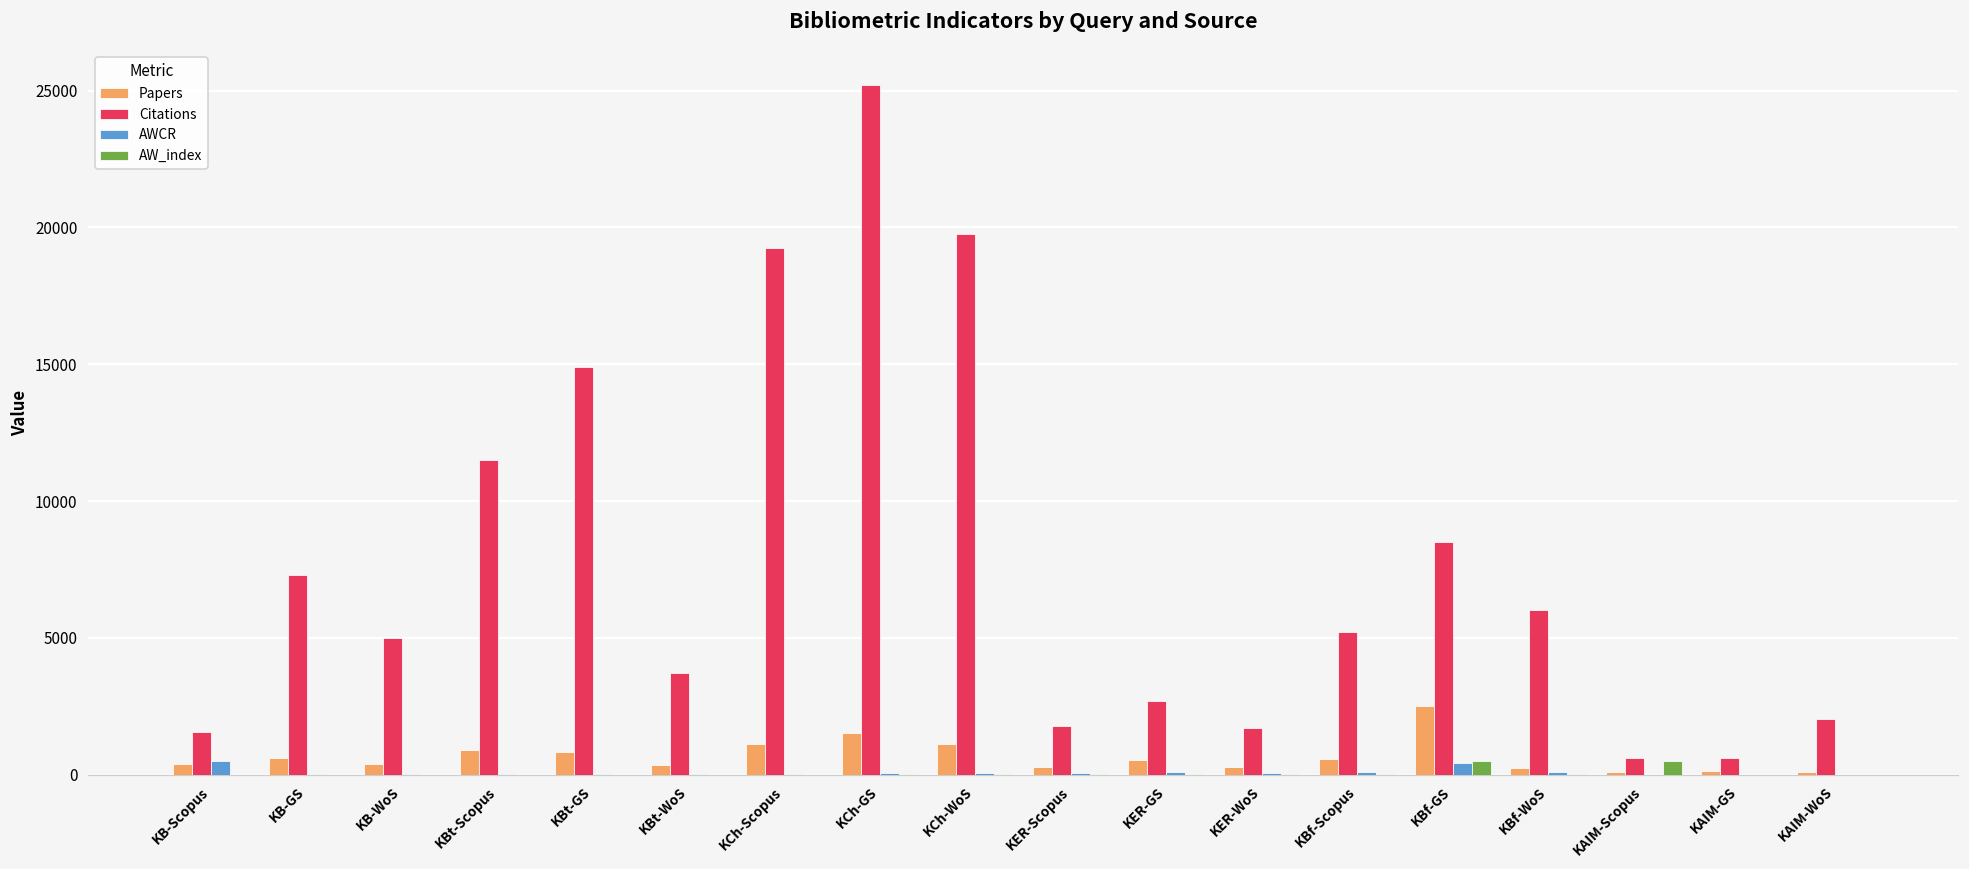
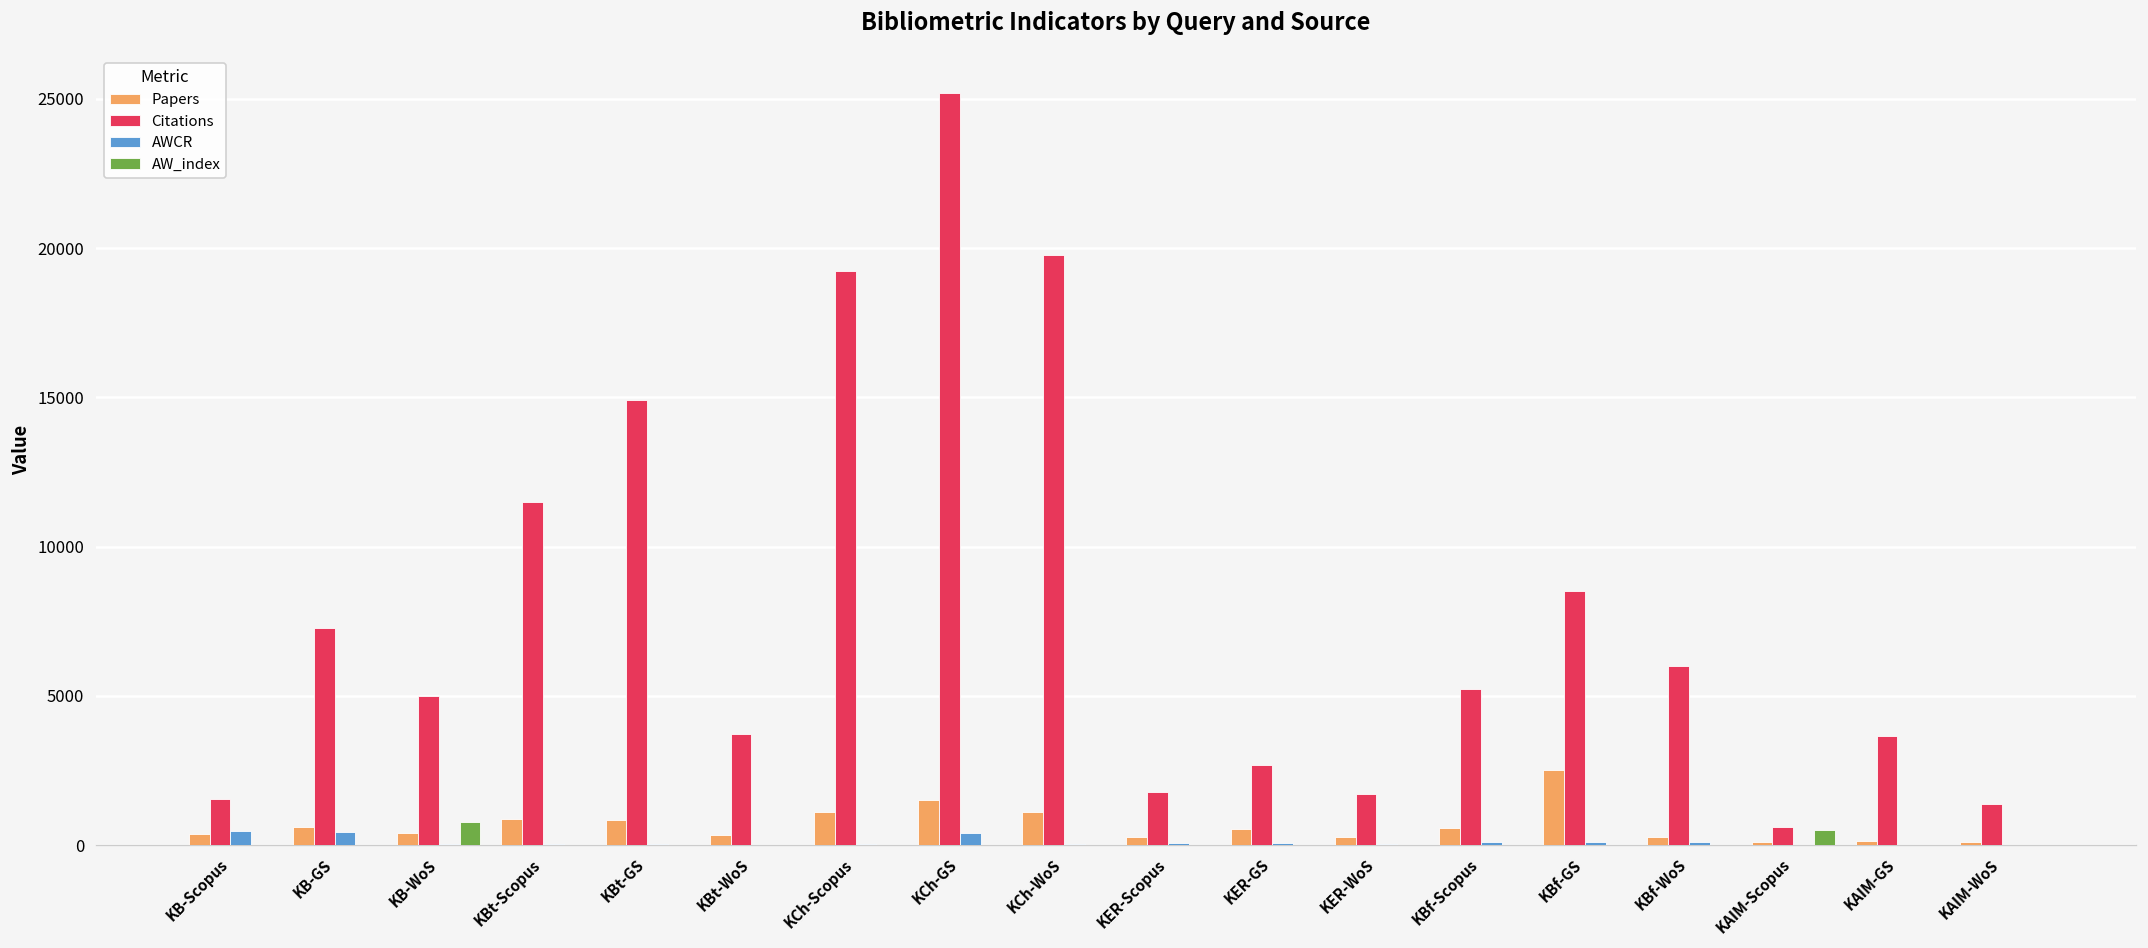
  {
    "Papers": {
      "KB-Scopus": 400,
      "KB-GS": 600,
      "KB-WoS": 400,
      "KBt-Scopus": 900,
      "KBt-GS": 800,
      "KBt-WoS": 400,
      "KCh-Scopus": 1100,
      "KCh-GS": 1500,
      "KCh-WoS": 1100,
      "KER-Scopus": 300,
      "KER-GS": 500,
      "KER-WoS": 300,
      "KBf-Scopus": 600,
      "KBf-GS": 2500,
      "KBf-WoS": 300,
      "KAIM-GS": 200,
      "KAIM-WoS": 100
    },
    "Citations": {
      "KB-Scopus": 1600,
      "KB-GS": 7300,
      "KB-WoS": 5000,
      "KBt-Scopus": 11500,
      "KBt-GS": 14900,
      "KBt-WoS": 3700,
      "KCh-Scopus": 19200,
      "KCh-GS": 25200,
      "KCh-WoS": 19800,
      "KER-Scopus": 1800,
      "KER-GS": 2700,
      "KER-WoS": 1700,
      "KBf-Scopus": 5200,
      "KBf-GS": 8500,
      "KBf-WoS": 6000,
      "KAIM-Scopus": 600,
-     "KAIM-GS": 600,
-     "KAIM-WoS": 2100
+     "KAIM-GS": 3600,
+     "KAIM-WoS": 1400
    },
    "AWCR": {
      "KB-Scopus": 500,
-     "KB-GS": 0,
-     "KCh-GS": 100,
-     "KBf-GS": 400,
+     "KB-GS": 400,
+     "KCh-GS": 400,
+     "KBf-GS": 100,
      "KBf-WoS": 100
    },
    "AW_index": {
-     "KB-WoS": 0,
-     "KBf-GS": 500,
+     "KB-WoS": 800,
+     "KBf-GS": 0,
      "KAIM-Scopus": 500
    }
  }
